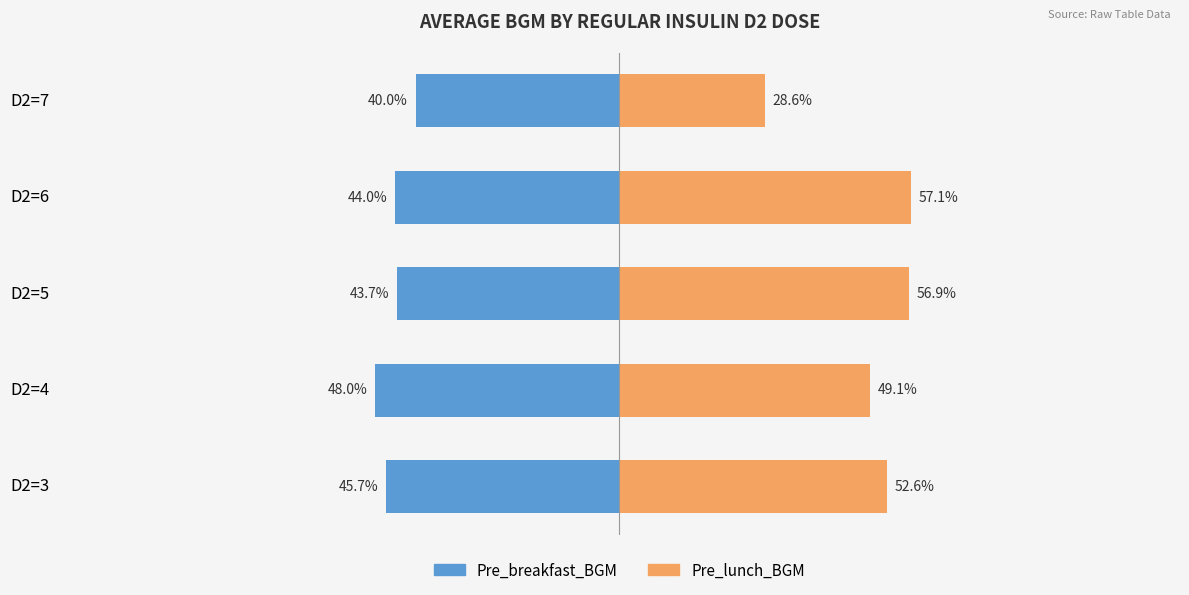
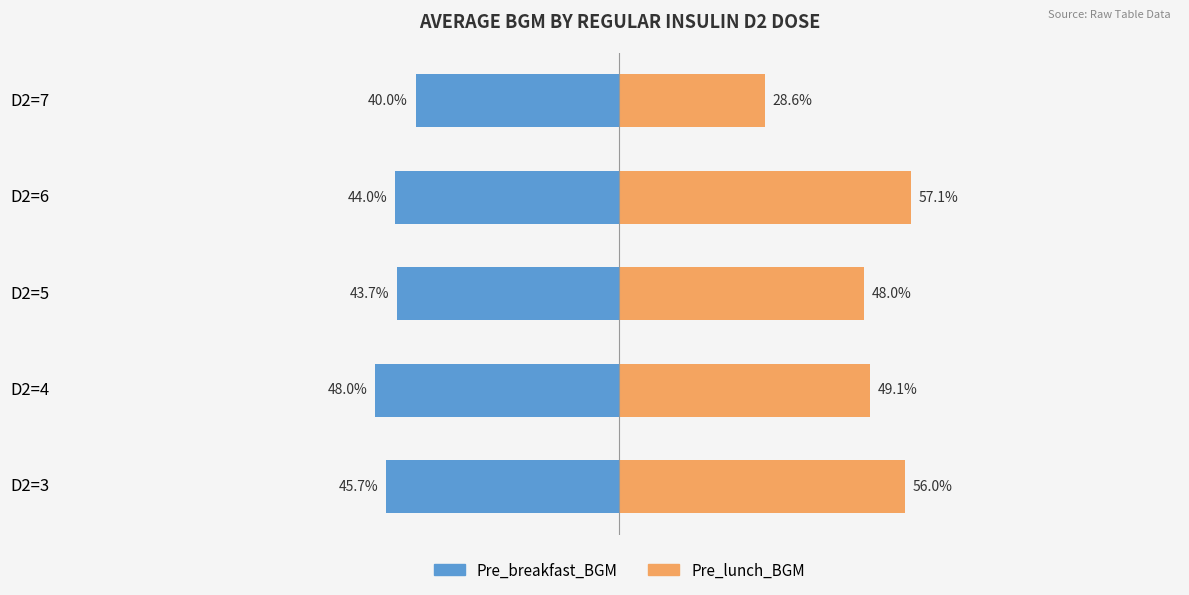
  {
    "Pre_lunch_BGM": {
      "D2=7": "28.6%",
      "D2=6": "57.1%",
-     "D2=5": "56.9%",
+     "D2=5": "48.0%",
      "D2=4": "49.1%",
-     "D2=3": "52.6%"
+     "D2=3": "56.0%"
    }
  }
